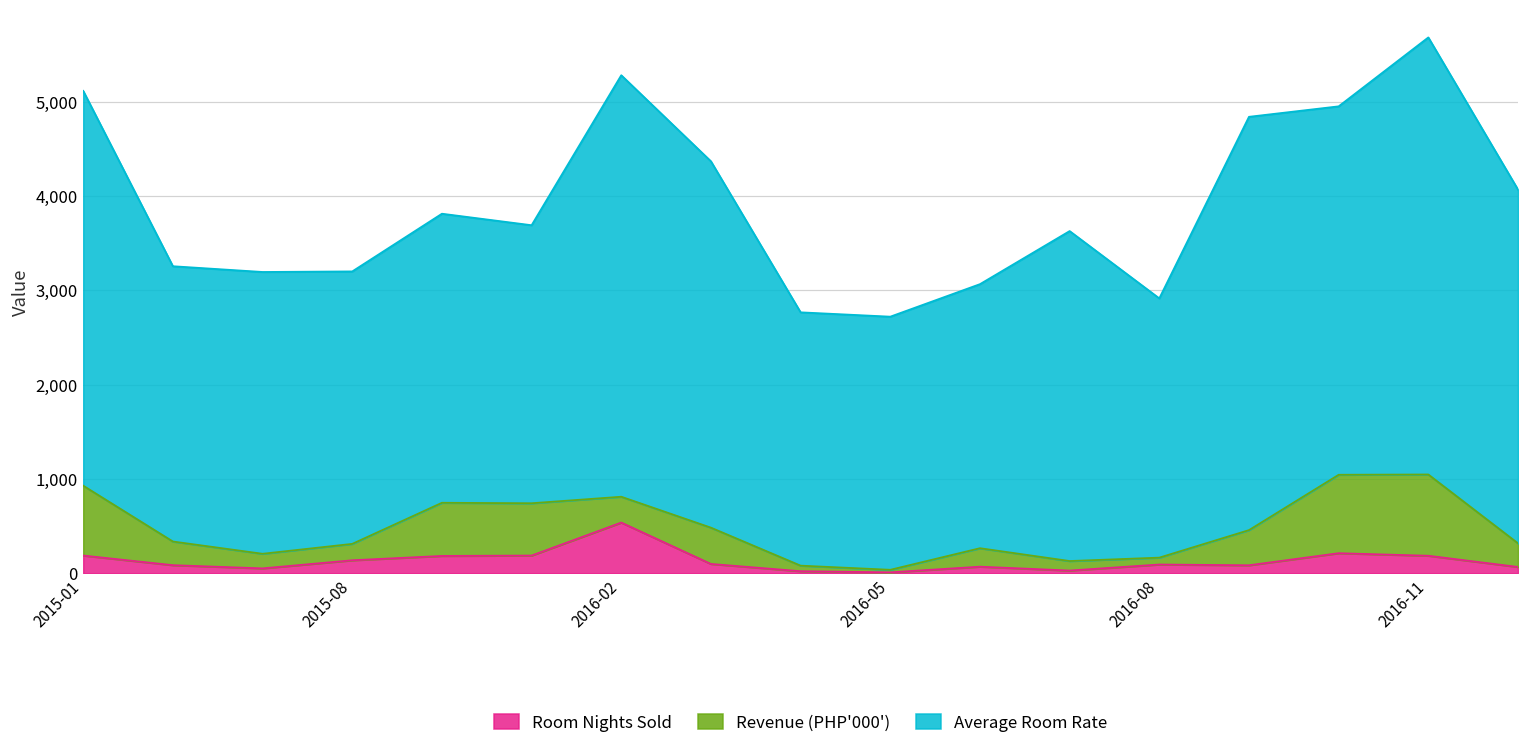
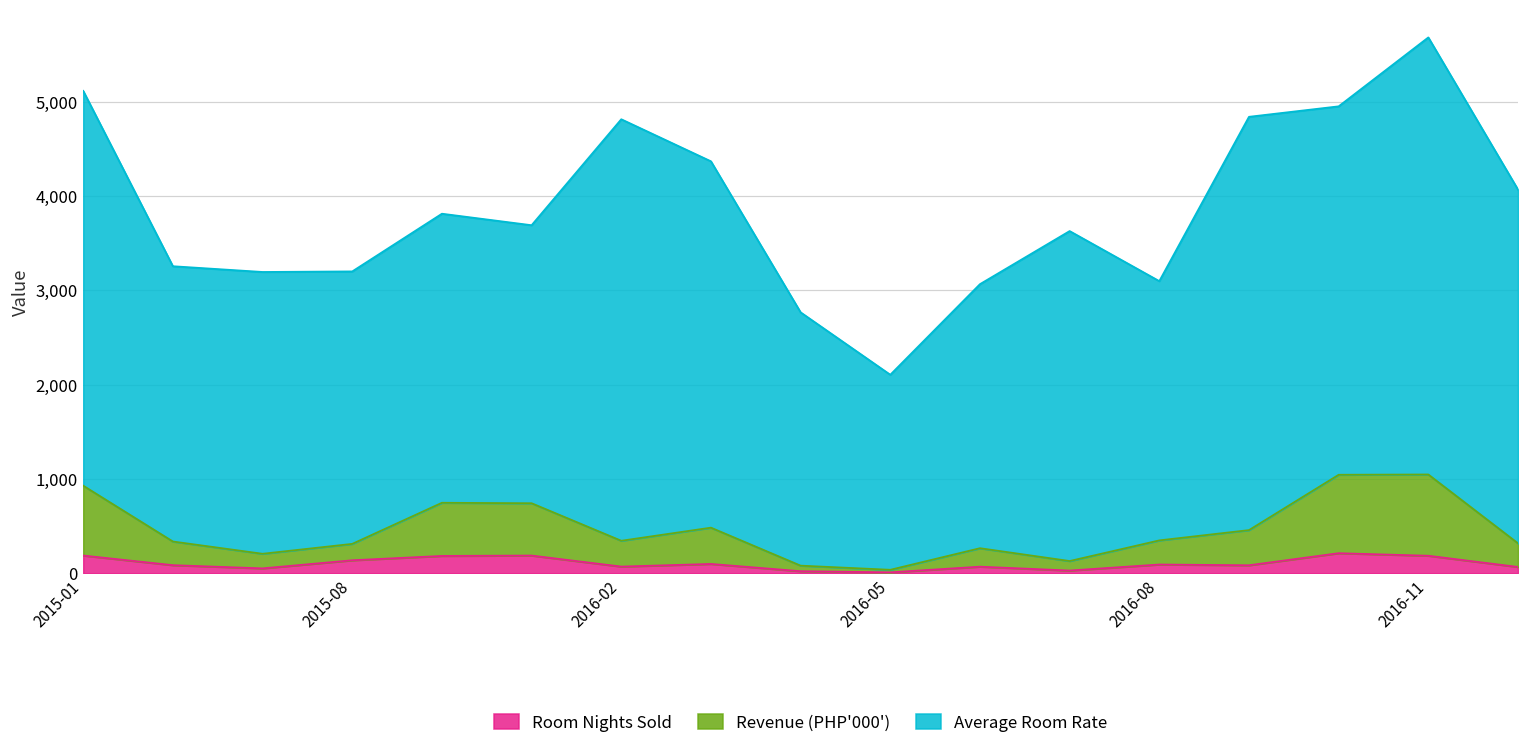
  {
    "Room Nights Sold": {
      "2015-01": "200",
      "2015-08": "100",
-     "2016-02": "500",
+     "2016-02": "100",
      "2016-08": "100",
      "2016-11": "200"
    },
    "Revenue (PHP'000')": {
      "2015-01": "700",
      "2015-08": "200",
      "2016-02": "300",
-     "2016-08": "100",
+     "2016-08": "300",
      "2016-11": "900"
    },
    "Average Room Rate": {
      "2015-01": "4,200",
      "2015-08": "2,900",
      "2016-02": "4,500",
-     "2016-05": "2,700",
+     "2016-05": "2,100",
      "2016-08": "2,800",
      "2016-11": "4,600"
    }
  }
